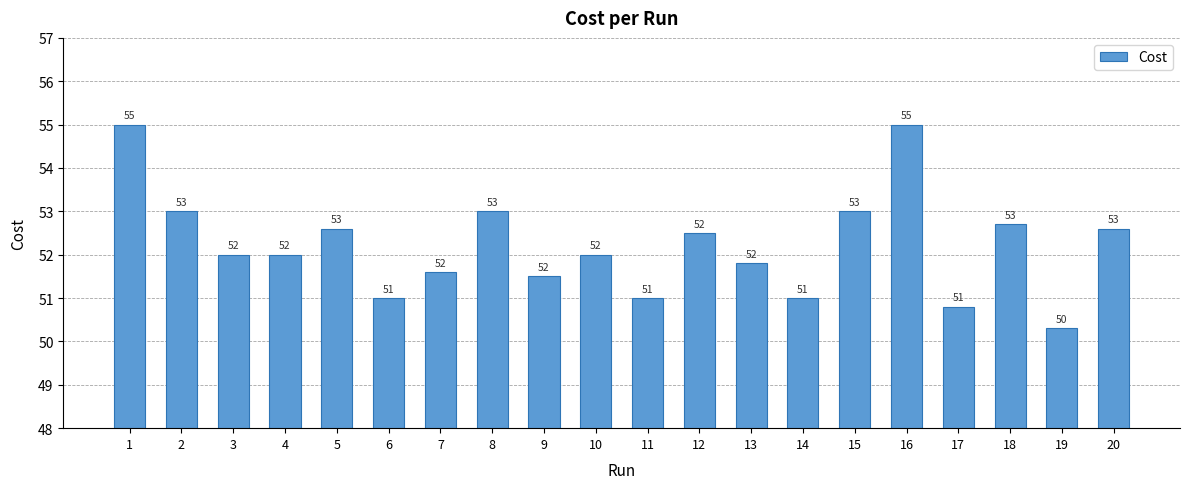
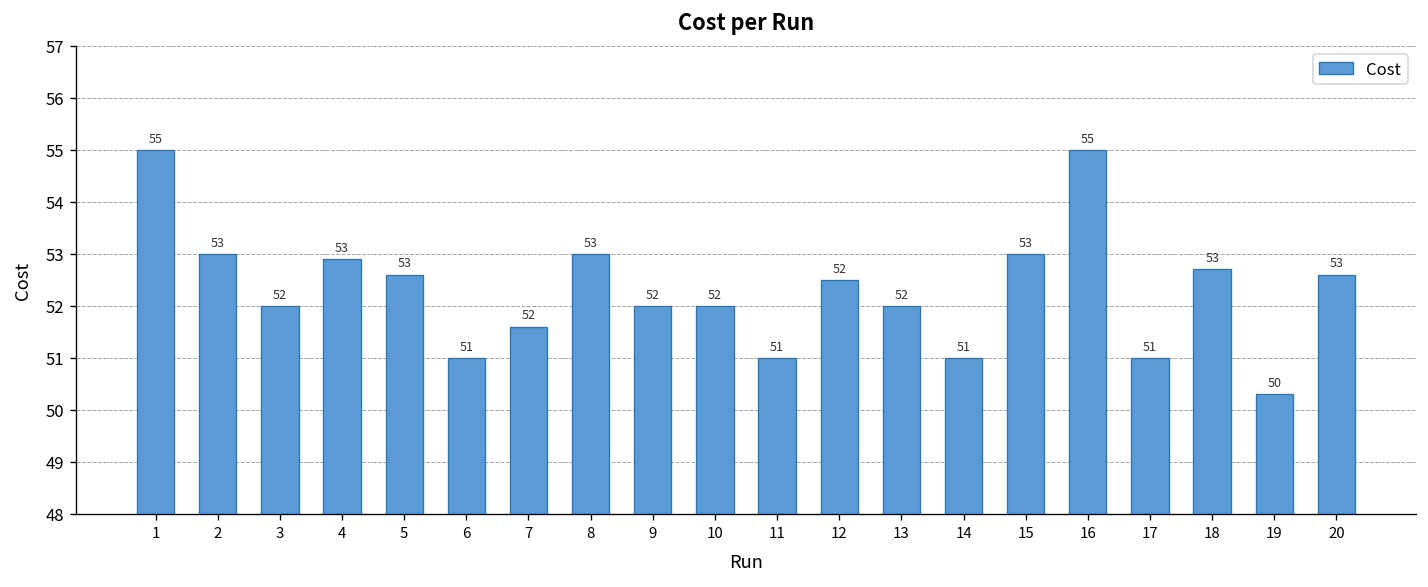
  {
    "1": 55,
    "2": 53,
    "3": 52,
-   "4": 52,
+   "4": 53,
    "5": 53,
    "6": 51,
    "7": 52,
    "8": 53,
-   "9": 51.5,
+   "9": 52.0,
    "10": 52,
    "11": 51,
    "12": 52,
-   "13": 51.8,
+   "13": 52.0,
    "14": 51,
    "15": 53,
    "16": 55,
-   "17": 50.8,
+   "17": 51.0,
    "18": 53,
    "19": 50,
    "20": 53
  }
